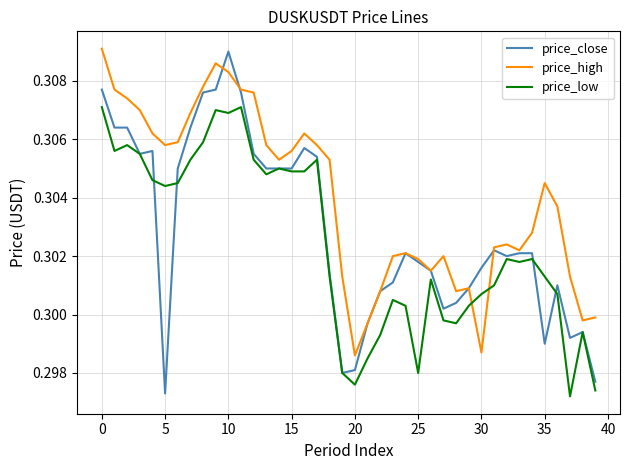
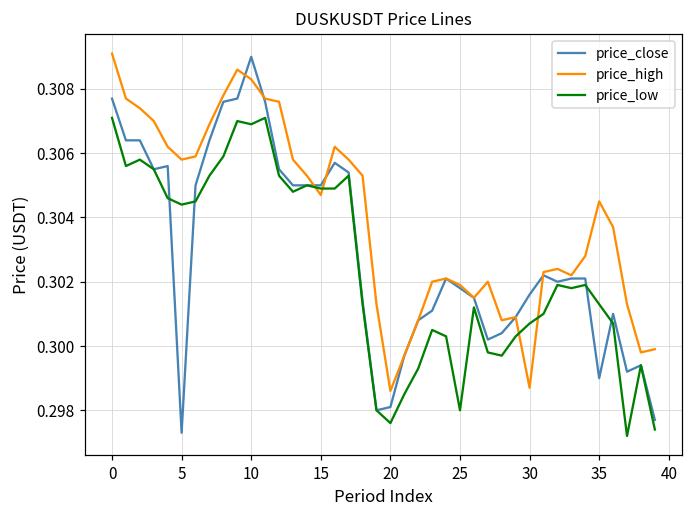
  {
    "price_close": {
      "0": 0.3077,
      "5": 0.2973,
      "10": 0.3090,
      "15": 0.3050,
      "20": 0.2981,
      "25": 0.3018,
      "30": 0.3016,
      "35": 0.2990
    },
    "price_high": {
      "0": 0.3091,
      "5": 0.3058,
      "10": 0.3083,
-     "15": 0.3056,
+     "15": 0.3047,
      "20": 0.2986,
      "25": 0.3019,
      "30": 0.2987,
      "35": 0.3045
    },
    "price_low": {
      "0": 0.3071,
      "5": 0.3044,
      "10": 0.3069,
      "15": 0.3049,
      "20": 0.2976,
      "25": 0.2980,
      "30": 0.3007,
      "35": 0.3013
    }
  }
